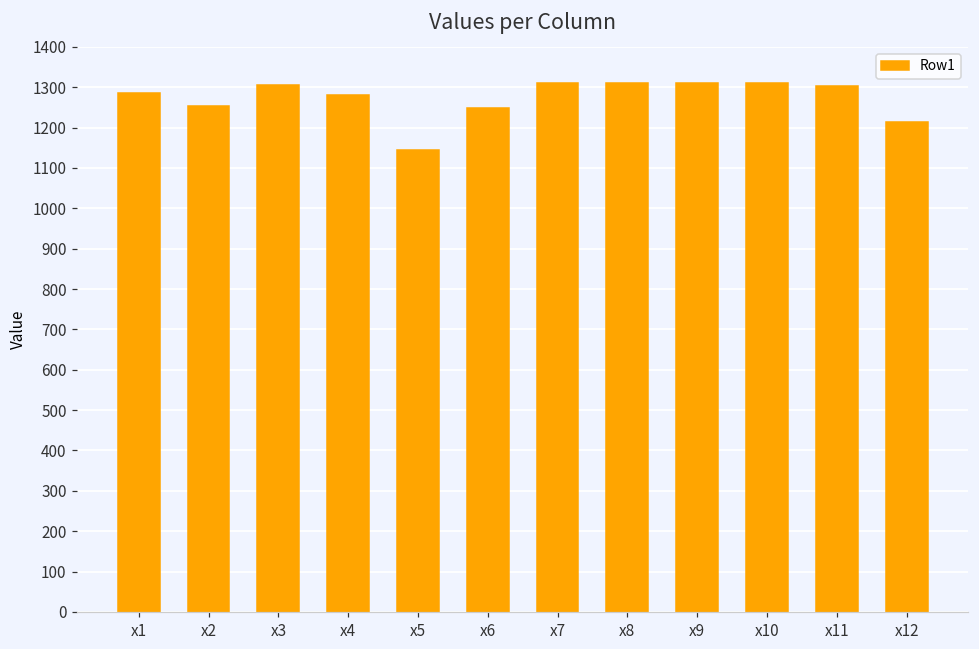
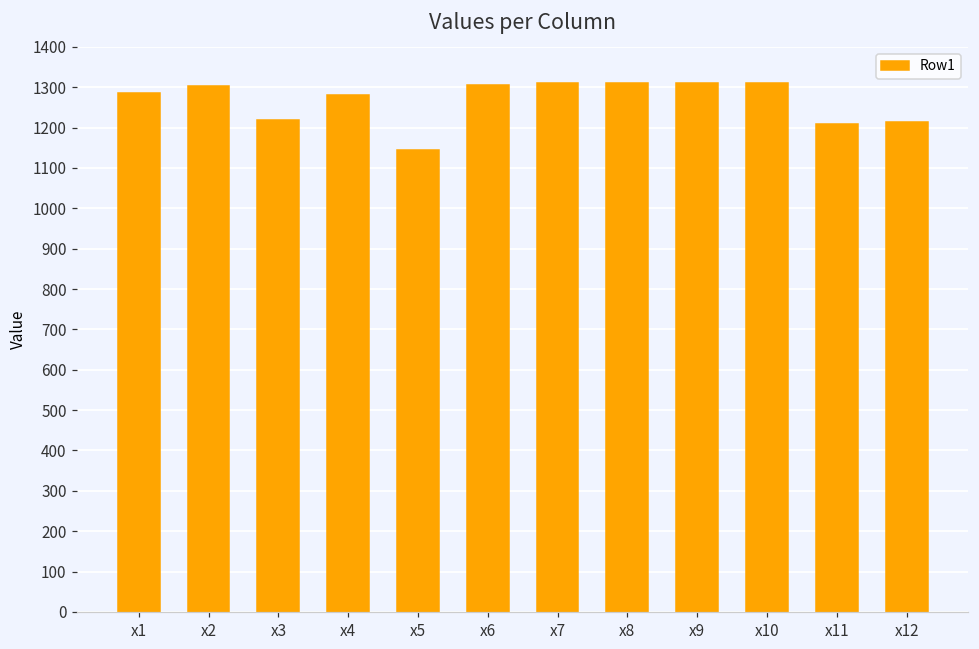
  {
    "x1": 1290,
-   "x2": 1250,
-   "x3": 1310,
+   "x2": 1300,
+   "x3": 1220,
    "x4": 1280,
    "x5": 1140,
-   "x6": 1250,
+   "x6": 1310,
    "x7": 1310,
    "x8": 1310,
    "x9": 1310,
    "x10": 1310,
-   "x11": 1300,
+   "x11": 1210,
    "x12": 1220
  }
